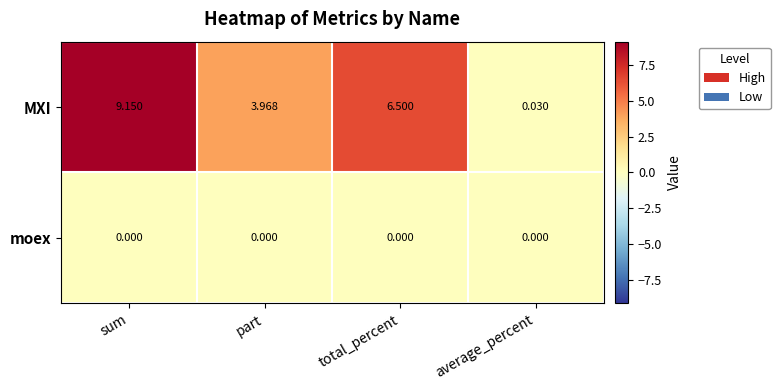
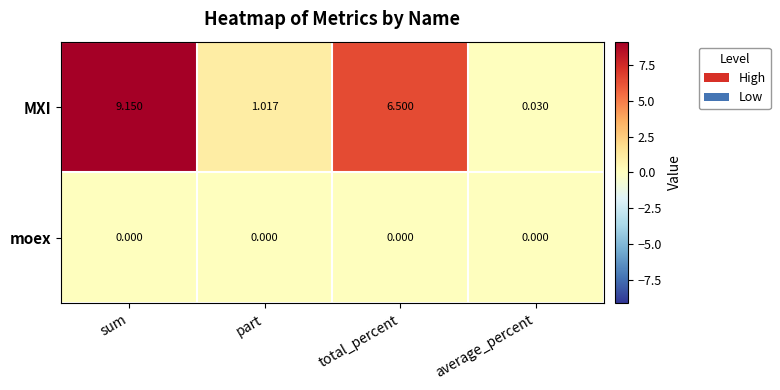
  {
    "MXI": {
      "sum": 9.150,
-     "part": 3.968,
+     "part": 1.017,
      "total_percent": 6.500,
      "average_percent": 0.030
    },
    "moex": {
      "sum": 0.000,
      "part": 0.000,
      "total_percent": 0.000,
      "average_percent": 0.000
    }
  }
